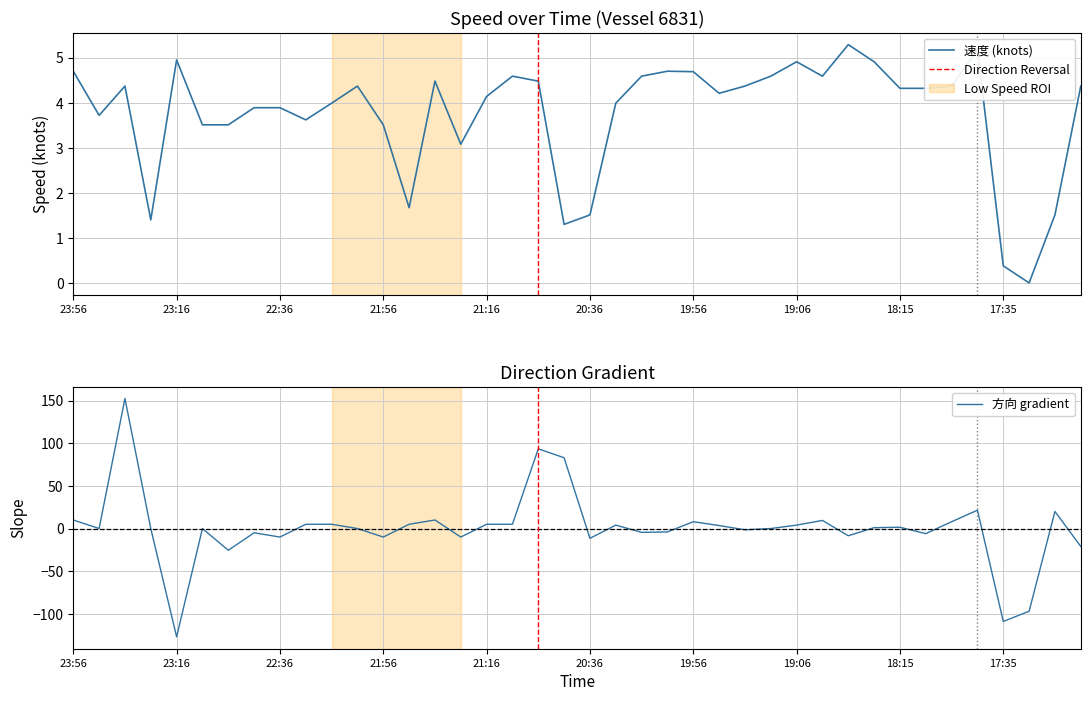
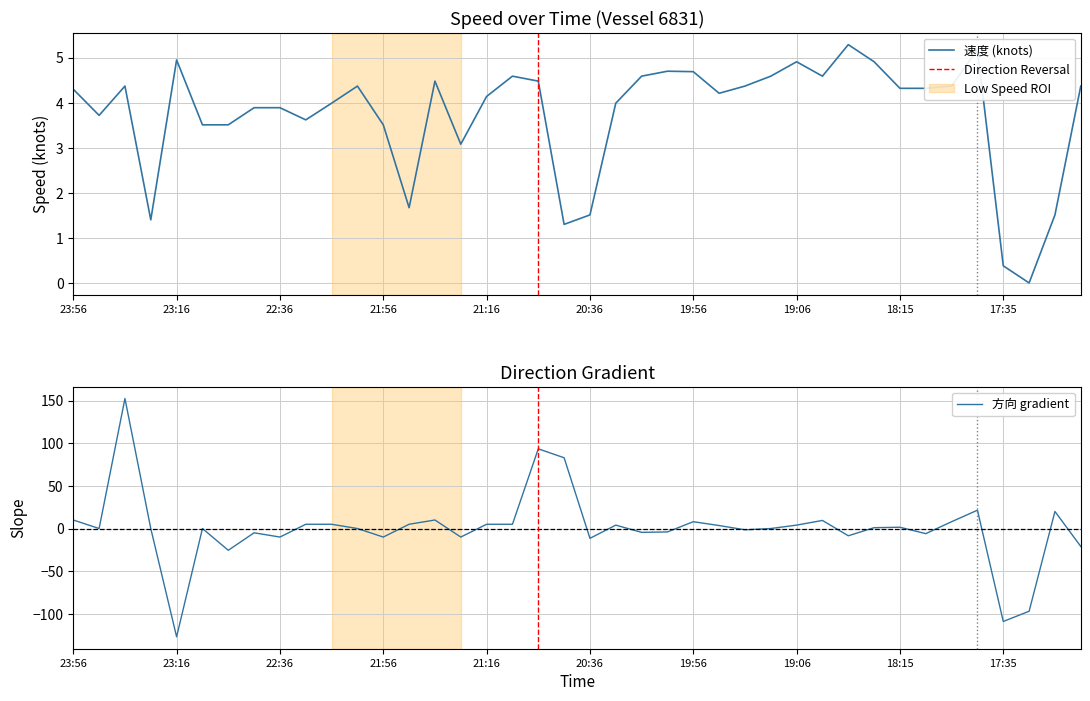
  {
    "Speed over Time (Vessel 6831)": {
-     "23:56": 4.7,
+     "23:56": 4.3,
      "23:16": 5.0,
      "22:36": 3.9,
      "21:56": 3.5,
      "21:16": 4.1,
      "20:36": 1.5,
      "19:56": 4.7,
      "19:06": 4.9,
      "18:15": 4.3,
      "17:35": 0.4
    },
    "Direction Gradient": {
      "23:56": 10,
      "23:16": -130,
      "22:36": -10,
      "21:56": -10,
      "21:16": 10,
      "20:36": -10,
      "19:56": 10,
      "19:06": 0,
      "18:15": 0,
      "17:35": -110
    }
  }
